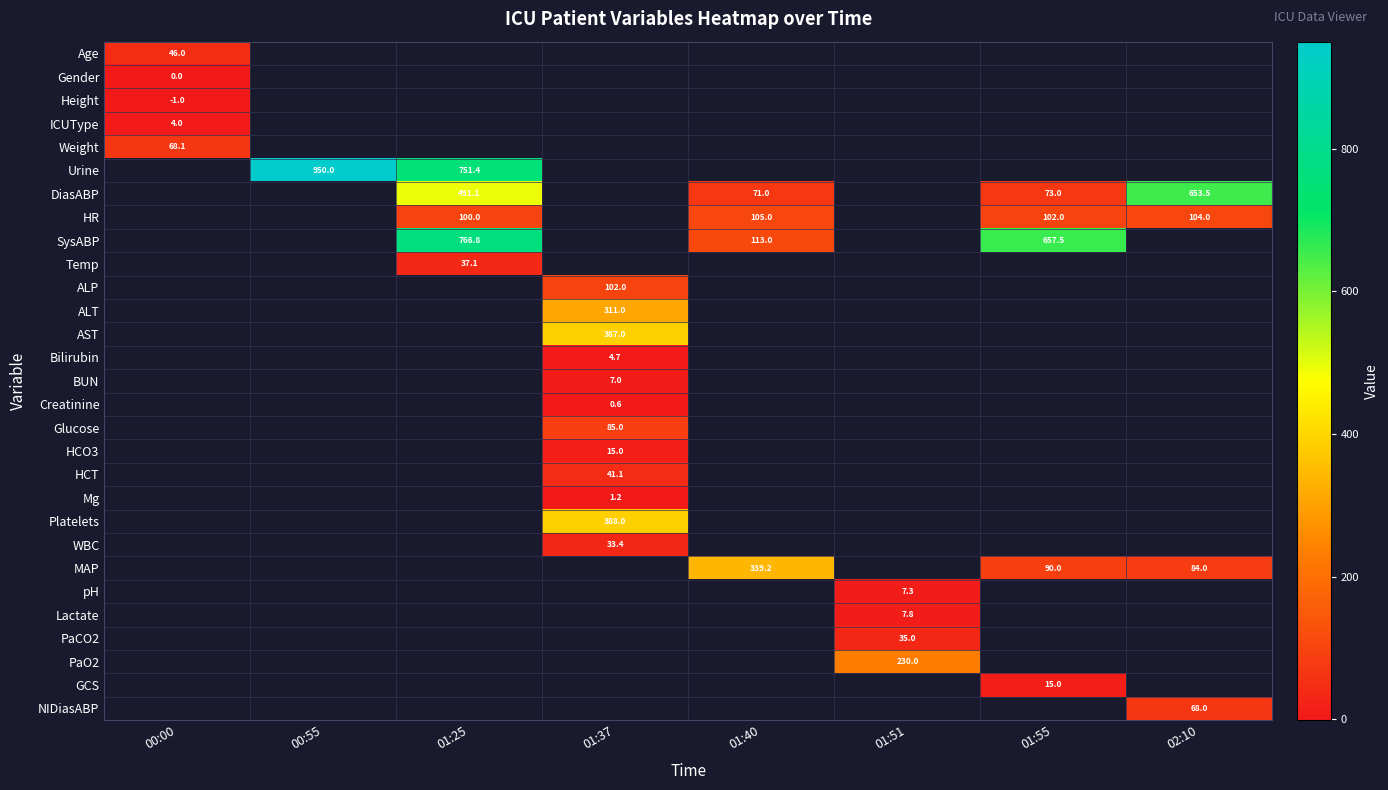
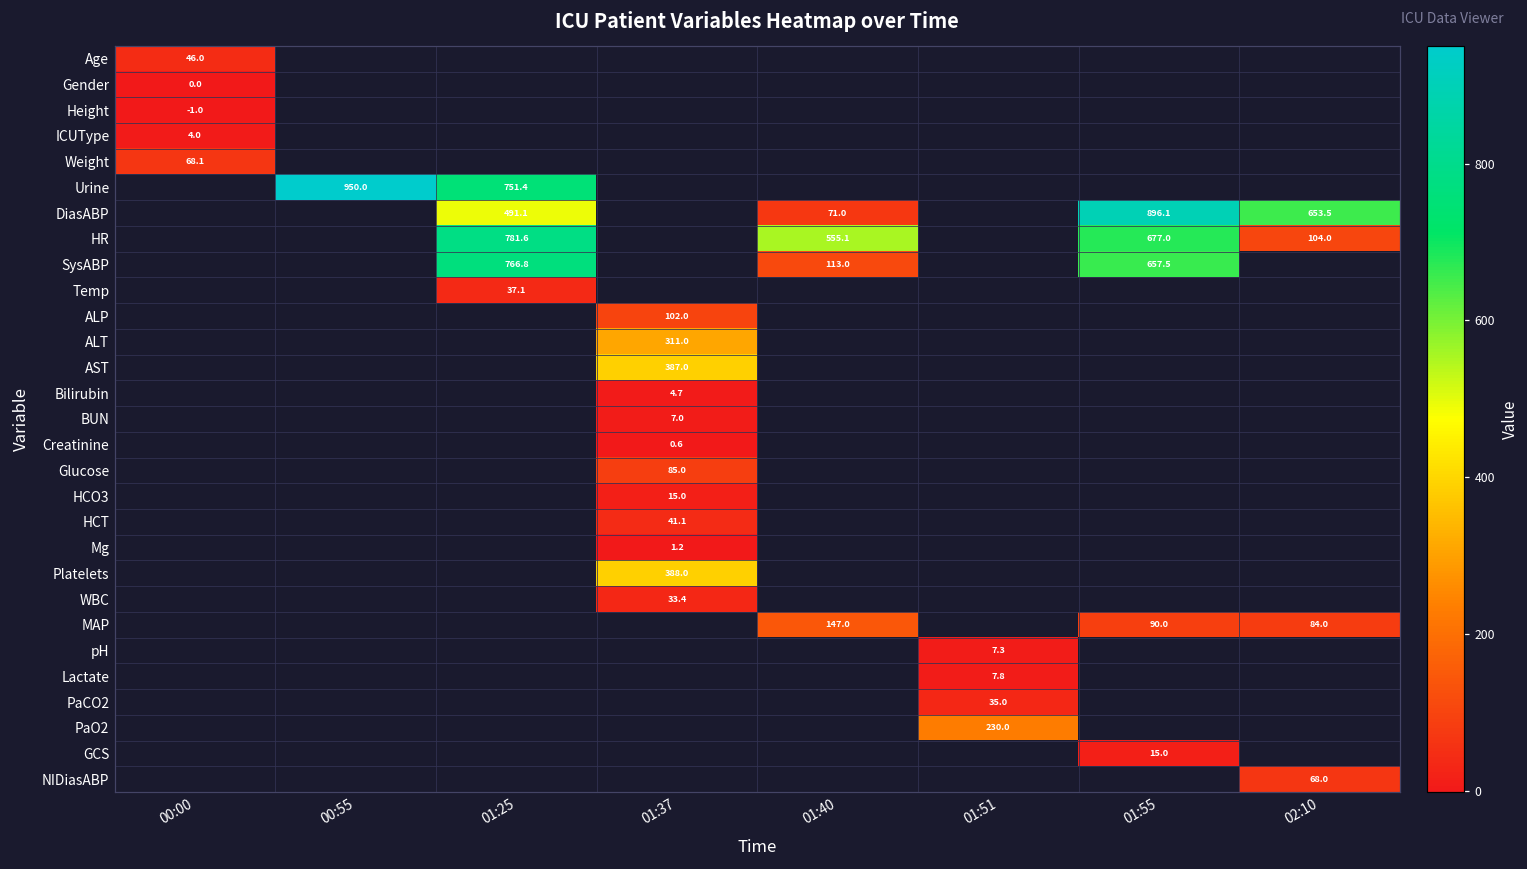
  {
    "Age": {
      "00:00": 46.0
    },
    "Gender": {
      "00:00": 0.0
    },
    "Height": {
      "00:00": -1.0
    },
    "ICUType": {
      "00:00": 4.0
    },
    "Weight": {
      "00:00": 68.1
    },
    "Urine": {
      "00:55": 950.0,
      "01:25": 751.4
    },
    "DiasABP": {
      "01:25": 491.1,
      "01:40": 71.0,
-     "01:55": 73.0,
+     "01:55": 896.1,
      "02:10": 653.5
    },
    "HR": {
-     "01:25": 100.0,
-     "01:40": 105.0,
-     "01:55": 102.0,
+     "01:25": 781.6,
+     "01:40": 555.1,
+     "01:55": 677.0,
      "02:10": 104.0
    },
    "SysABP": {
      "01:25": 766.8,
      "01:40": 113.0,
      "01:55": 657.5
    },
    "Temp": {
      "01:25": 37.1
    },
    "ALP": {
      "01:37": 102.0
    },
    "ALT": {
      "01:37": 311.0
    },
    "AST": {
      "01:37": 387.0
    },
    "Bilirubin": {
      "01:37": 4.7
    },
    "BUN": {
      "01:37": 7.0
    },
    "Creatinine": {
      "01:37": 0.6
    },
    "Glucose": {
      "01:37": 85.0
    },
    "HCO3": {
      "01:37": 15.0
    },
    "HCT": {
      "01:37": 41.1
    },
    "Mg": {
      "01:37": 1.2
    },
    "Platelets": {
      "01:37": 388.0
    },
    "WBC": {
      "01:37": 33.4
    },
    "MAP": {
-     "01:40": 339.2,
+     "01:40": 147.0,
      "01:55": 90.0,
      "02:10": 84.0
    },
    "pH": {
      "01:51": 7.3
    },
    "Lactate": {
      "01:51": 7.8
    },
    "PaCO2": {
      "01:51": 35.0
    },
    "PaO2": {
      "01:51": 230.0
    },
    "GCS": {
      "01:55": 15.0
    },
    "NIDiasABP": {
      "02:10": 68.0
    }
  }
